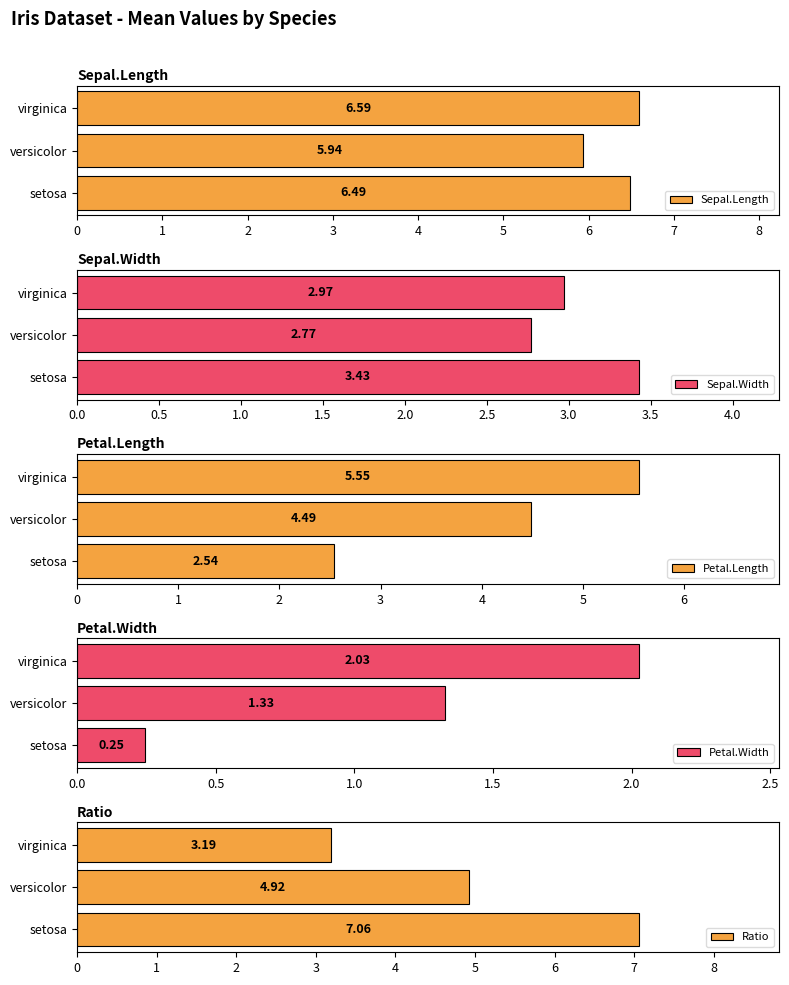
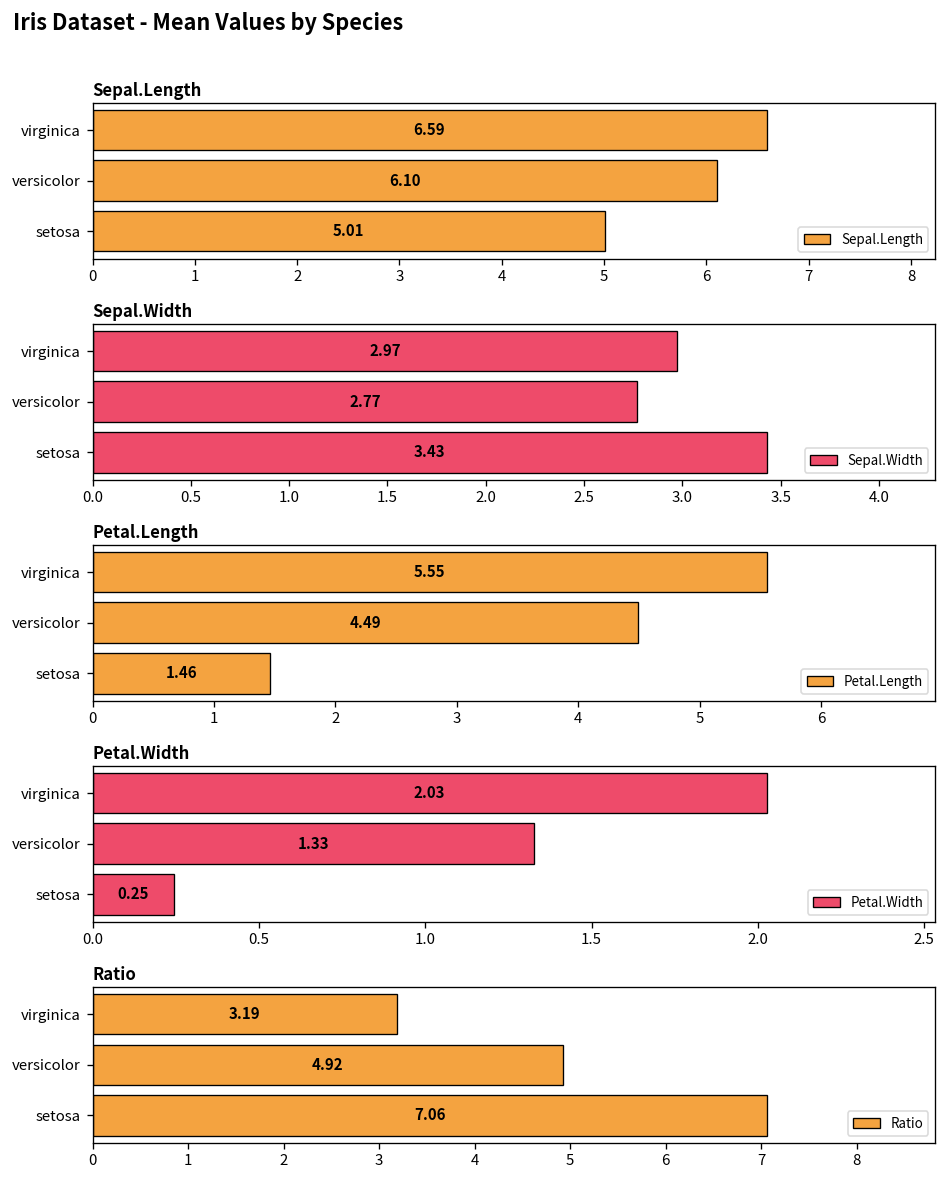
  {
    "Sepal.Length": {
      "virginica": 6.59,
-     "versicolor": 5.94,
-     "setosa": 6.49
+     "versicolor": 6.10,
+     "setosa": 5.01
    },
    "Sepal.Width": {
      "virginica": 2.97,
      "versicolor": 2.77,
      "setosa": 3.43
    },
    "Petal.Length": {
      "virginica": 5.55,
      "versicolor": 4.49,
-     "setosa": 2.54
+     "setosa": 1.46
    },
    "Petal.Width": {
      "virginica": 2.03,
      "versicolor": 1.33,
      "setosa": 0.25
    },
    "Ratio": {
      "virginica": 3.19,
      "versicolor": 4.92,
      "setosa": 7.06
    }
  }
